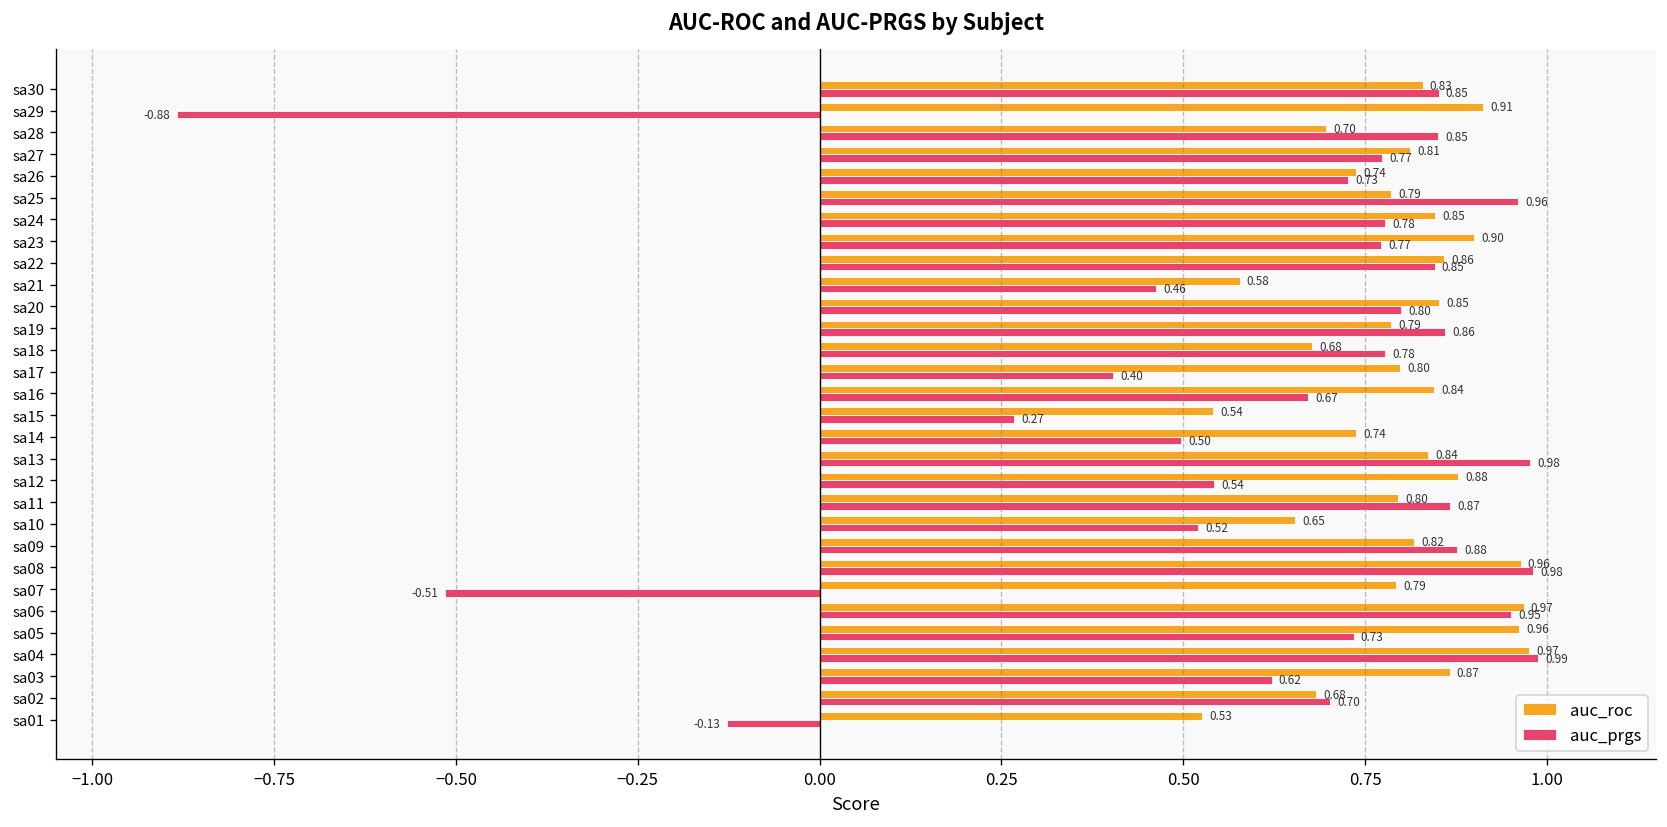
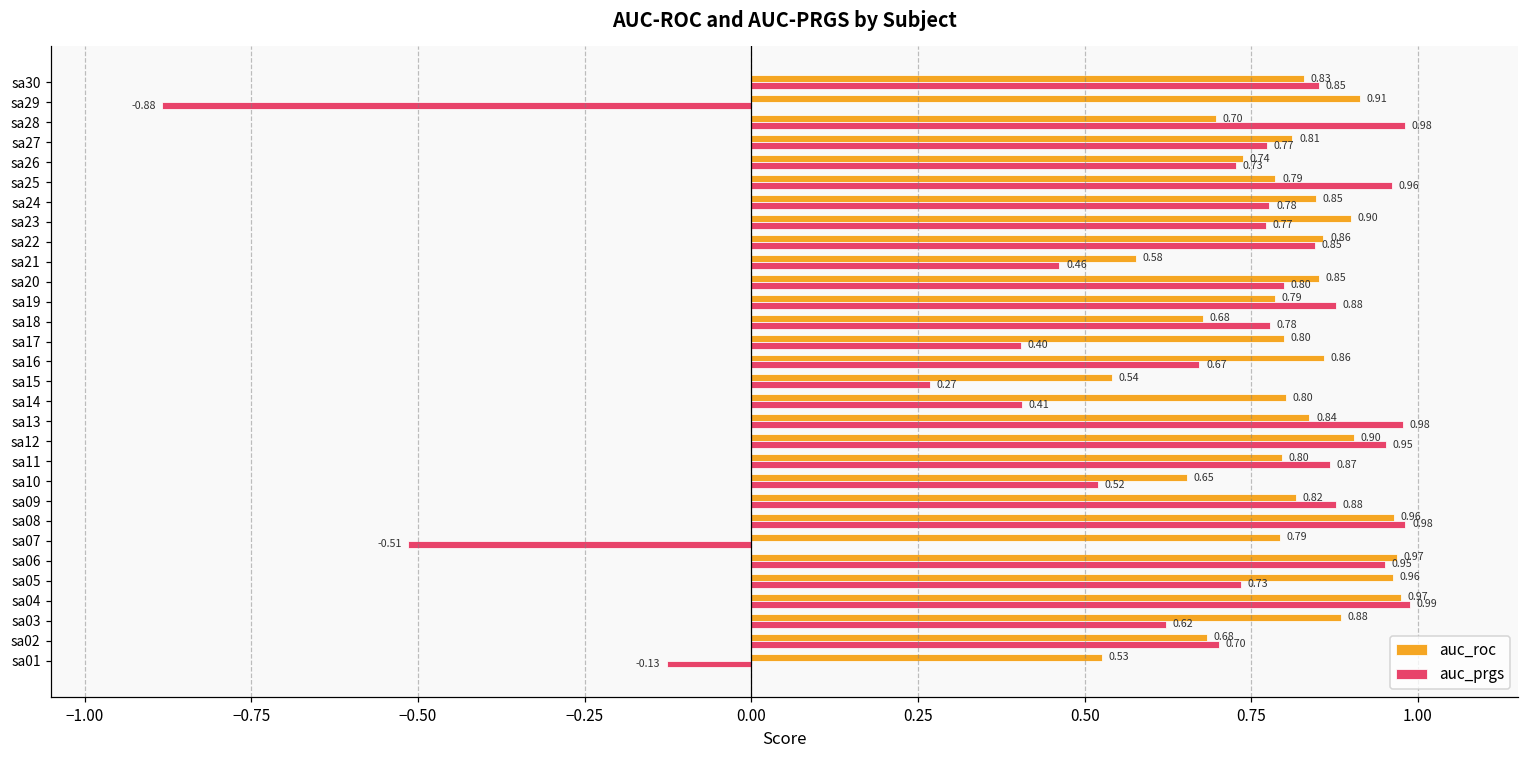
  {
    "auc_roc": {
      "sa30": 0.83,
      "sa29": 0.91,
      "sa28": 0.70,
      "sa27": 0.81,
      "sa25": 0.79,
      "sa24": 0.85,
      "sa23": 0.90,
      "sa21": 0.58,
      "sa20": 0.85,
      "sa19": 0.79,
      "sa18": 0.68,
      "sa17": 0.80,
-     "sa16": 0.84,
+     "sa16": 0.86,
      "sa15": 0.54,
-     "sa14": 0.74,
+     "sa14": 0.80,
      "sa13": 0.84,
-     "sa12": 0.88,
+     "sa12": 0.90,
      "sa11": 0.80,
      "sa10": 0.65,
      "sa09": 0.82,
      "sa07": 0.79,
      "sa05": 0.96,
-     "sa03": 0.87,
+     "sa03": 0.88,
      "sa02": 0.68,
      "sa01": 0.53
    },
    "auc_prgs": {
      "sa30": 0.85,
      "sa29": -0.88,
-     "sa28": 0.85,
+     "sa28": 0.98,
      "sa27": 0.77,
      "sa25": 0.96,
      "sa24": 0.78,
      "sa23": 0.77,
      "sa21": 0.46,
      "sa20": 0.80,
-     "sa19": 0.86,
+     "sa19": 0.88,
      "sa18": 0.78,
      "sa17": 0.40,
      "sa16": 0.67,
      "sa15": 0.27,
-     "sa14": 0.50,
+     "sa14": 0.41,
      "sa13": 0.98,
-     "sa12": 0.54,
+     "sa12": 0.95,
      "sa11": 0.87,
      "sa10": 0.52,
      "sa09": 0.88,
      "sa07": -0.51,
      "sa05": 0.73,
      "sa03": 0.62,
      "sa02": 0.70,
      "sa01": -0.13
    }
  }
